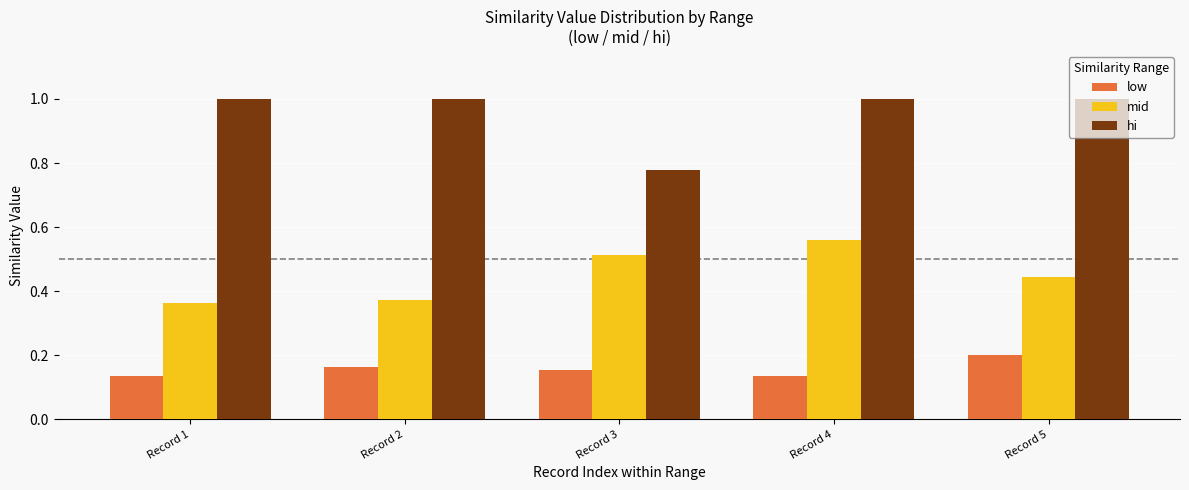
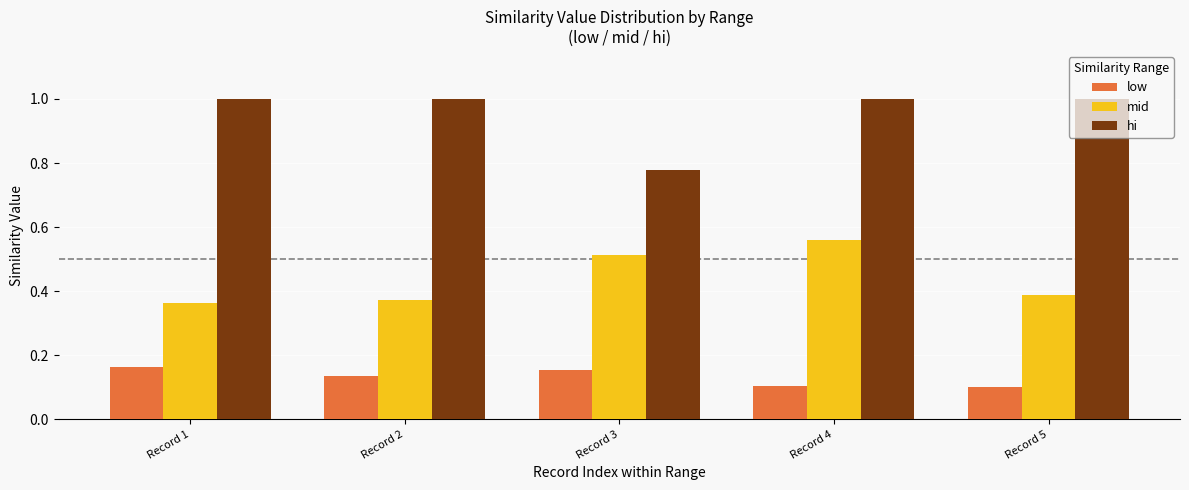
  {
    "low": {
-     "Record 1": 0.13,
-     "Record 2": 0.16,
+     "Record 1": 0.16,
+     "Record 2": 0.13,
      "Record 3": 0.15,
-     "Record 4": 0.13,
-     "Record 5": 0.2
+     "Record 4": 0.10,
+     "Record 5": 0.1
    },
    "mid": {
      "Record 1": 0.36,
      "Record 2": 0.37,
      "Record 3": 0.51,
      "Record 4": 0.56,
-     "Record 5": 0.44
+     "Record 5": 0.39
    },
    "hi": {
      "Record 1": 1.00,
      "Record 2": 1.00,
      "Record 3": 0.78,
      "Record 4": 1.00
    }
  }
